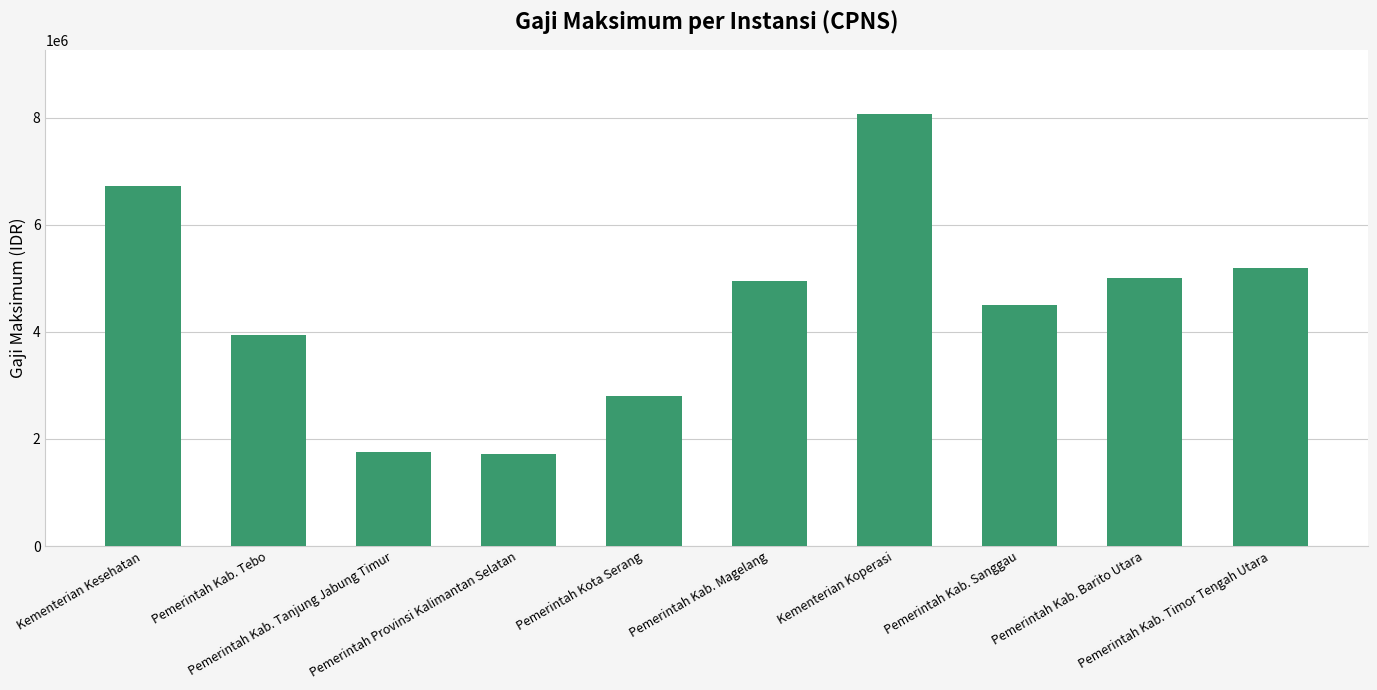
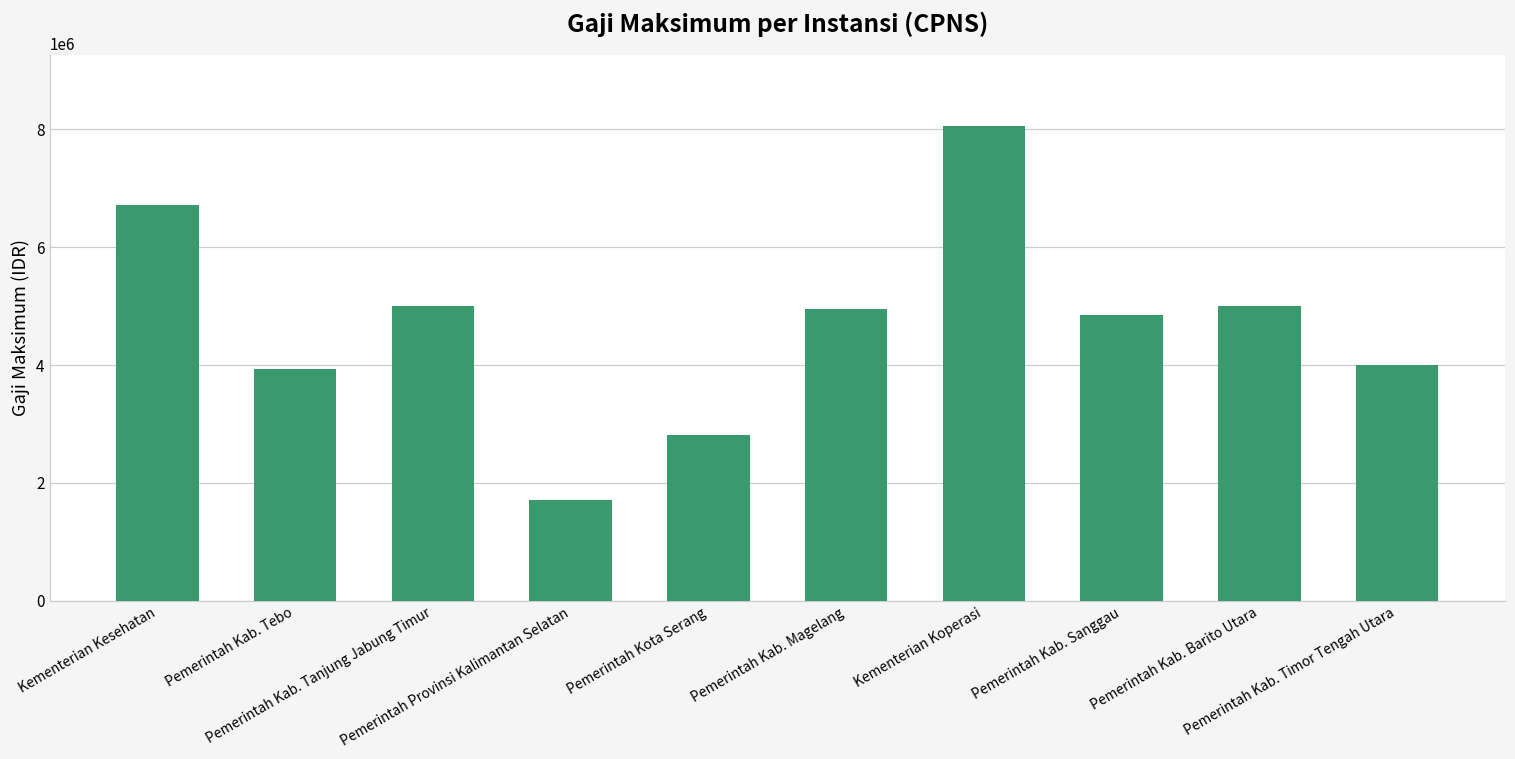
  {
    "Kementerian Kesehatan": 6700000,
    "Pemerintah Kab. Tebo": 3900000,
-   "Pemerintah Kab. Tanjung Jabung Timur": 1800000,
+   "Pemerintah Kab. Tanjung Jabung Timur": 5000000,
    "Pemerintah Provinsi Kalimantan Selatan": 1700000,
    "Pemerintah Kota Serang": 2800000,
    "Pemerintah Kab. Magelang": 5000000,
    "Kementerian Koperasi": 8100000,
-   "Pemerintah Kab. Sanggau": 4500000,
+   "Pemerintah Kab. Sanggau": 4900000,
    "Pemerintah Kab. Barito Utara": 5000000,
-   "Pemerintah Kab. Timor Tengah Utara": 5200000
+   "Pemerintah Kab. Timor Tengah Utara": 4000000
  }
